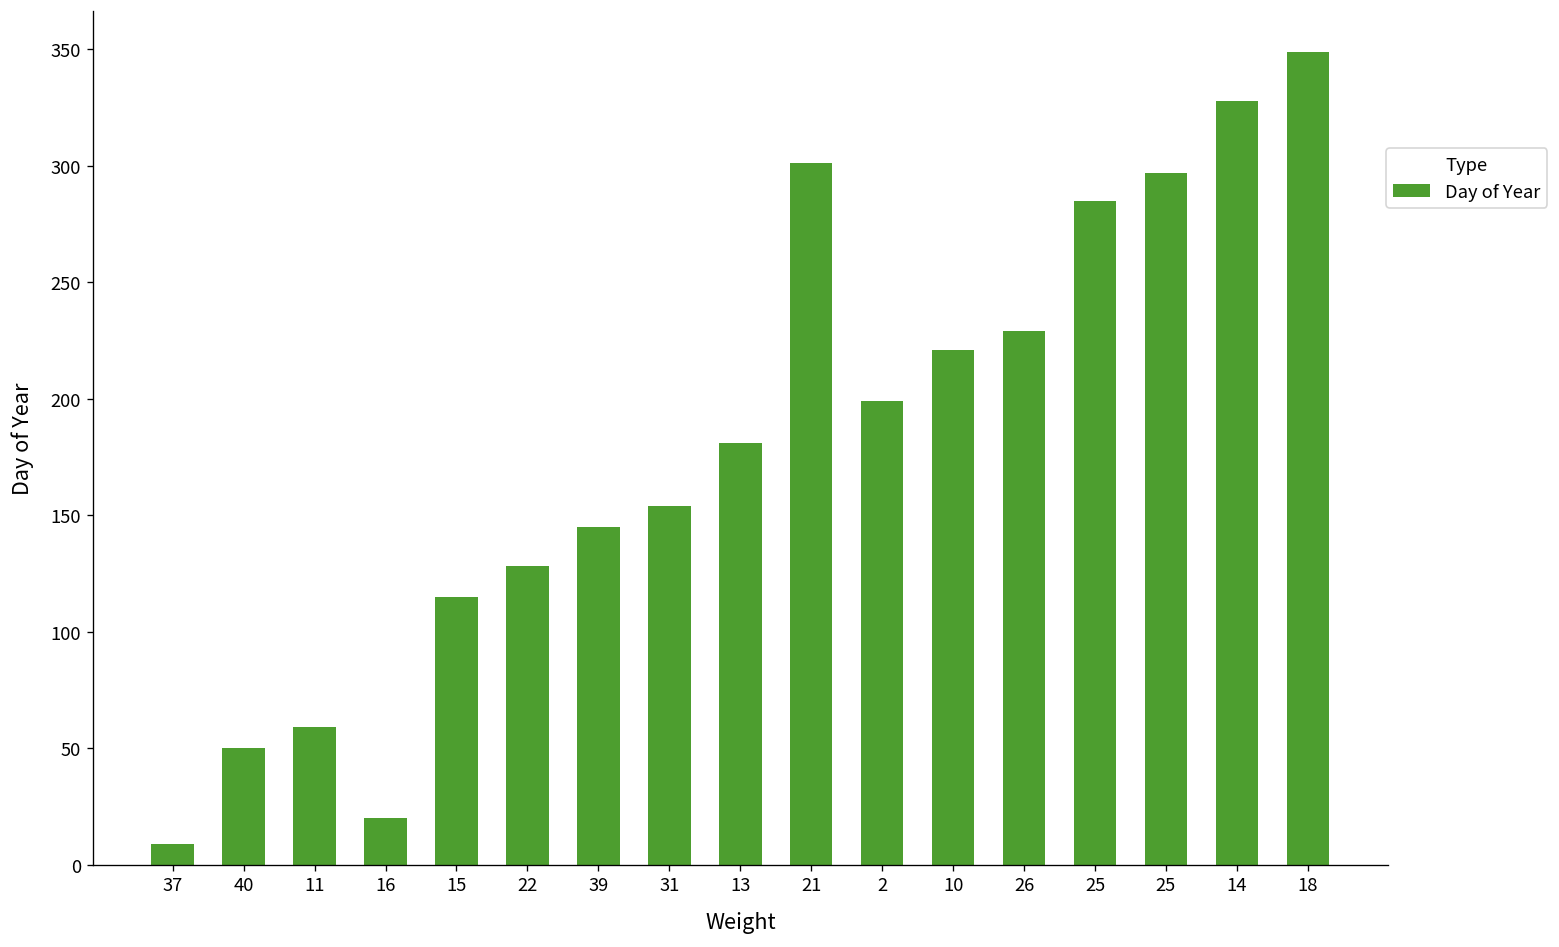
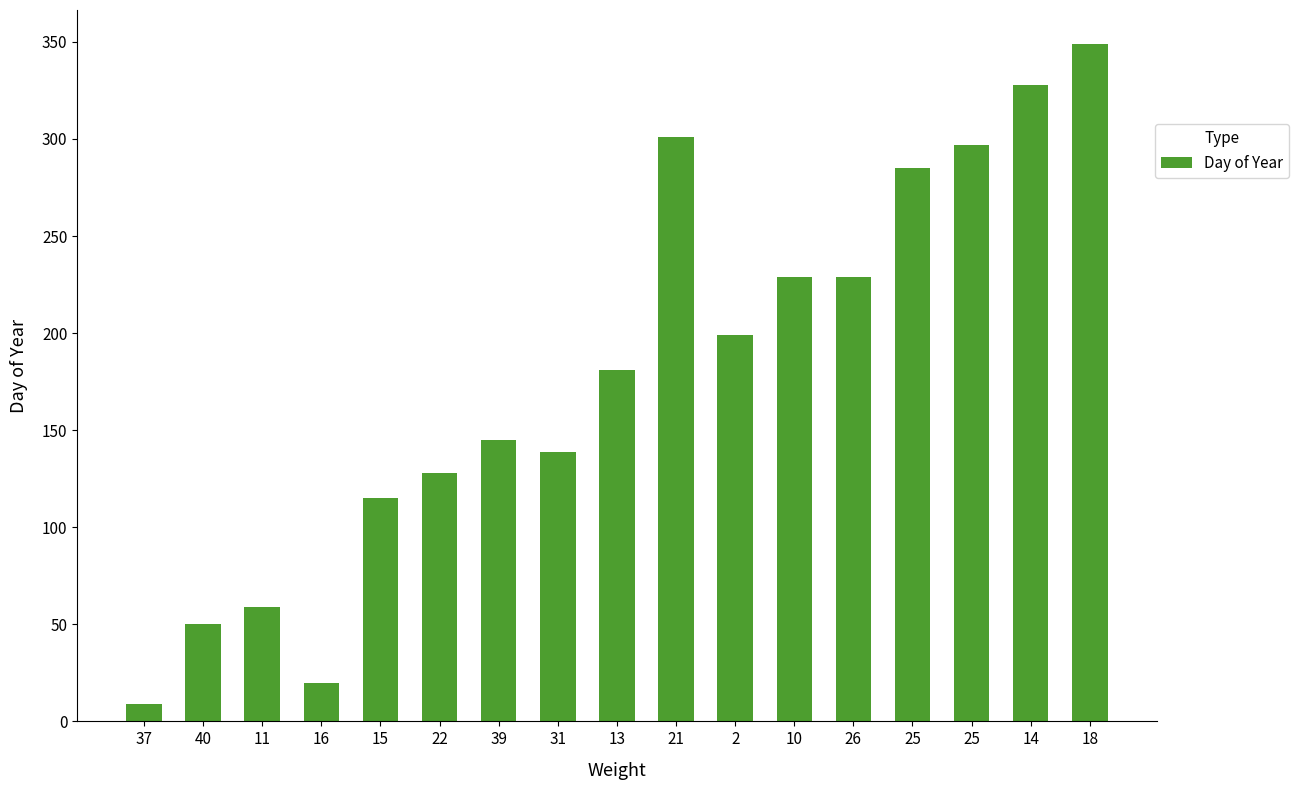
  {
    "37": 9,
    "40": 50,
    "11": 59,
    "16": 20,
    "15": 115,
    "22": 128,
    "39": 145,
-   "31": 154,
+   "31": 139,
    "13": 181,
    "21": 301,
    "2": 199,
-   "10": 221,
+   "10": 229,
    "26": 229,
    "14": 328,
    "18": 349
  }
